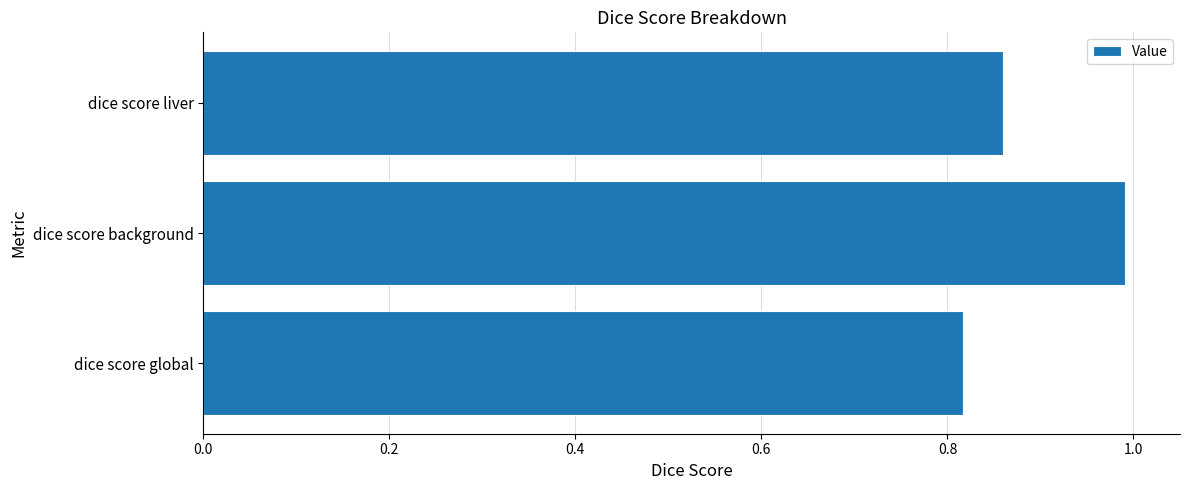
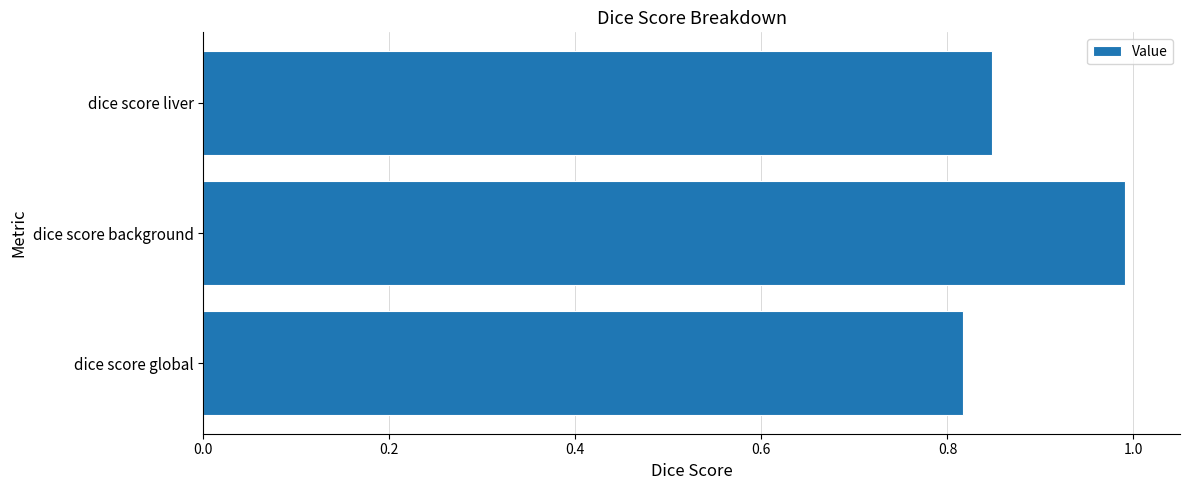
  {
-   "dice score liver": 0.86,
+   "dice score liver": 0.85,
    "dice score background": 0.99,
    "dice score global": 0.82
  }
